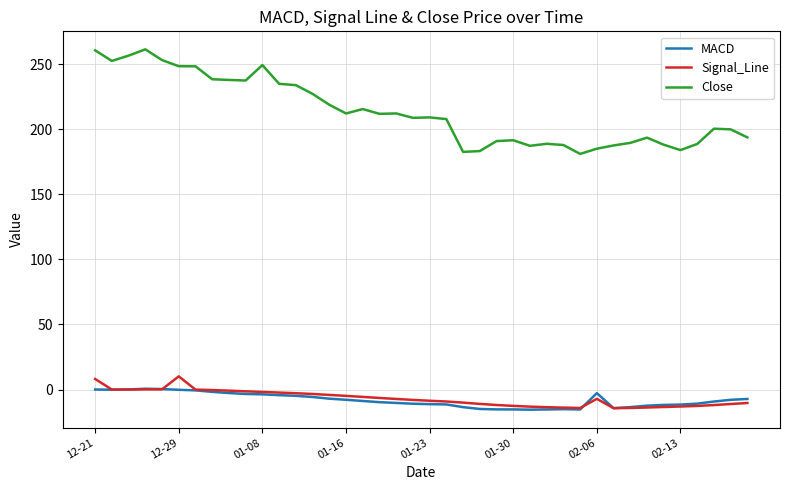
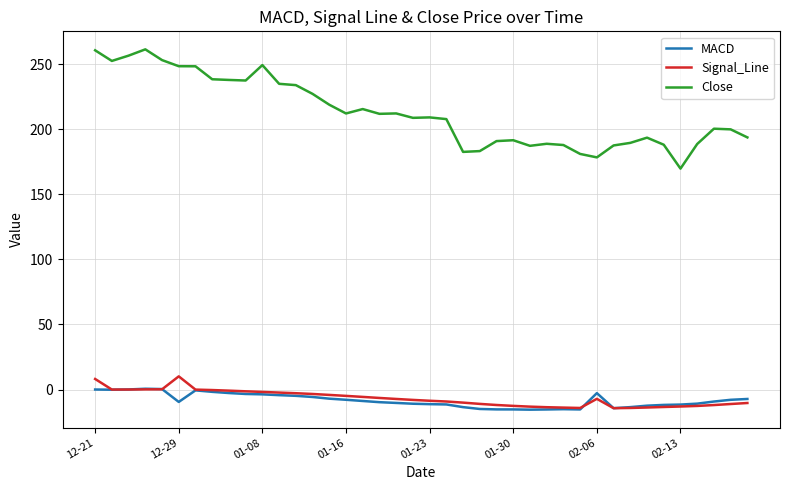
  {
    "MACD": {
      "12-21": 0,
-     "12-29": 0,
+     "12-29": -10,
      "01-16": -8,
      "01-23": -11,
      "01-30": -15,
      "02-06": -3
    },
    "Signal_Line": {
      "12-21": 8,
      "12-29": 10,
      "01-16": -5,
      "01-23": -9,
      "01-30": -13,
      "02-06": -7
    },
    "Close": {
      "12-21": 261,
      "12-29": 248,
      "01-08": 249,
      "01-16": 212,
      "01-23": 209,
      "01-30": 192,
-     "02-06": 185,
-     "02-13": 184
+     "02-06": 178,
+     "02-13": 170
    }
  }
